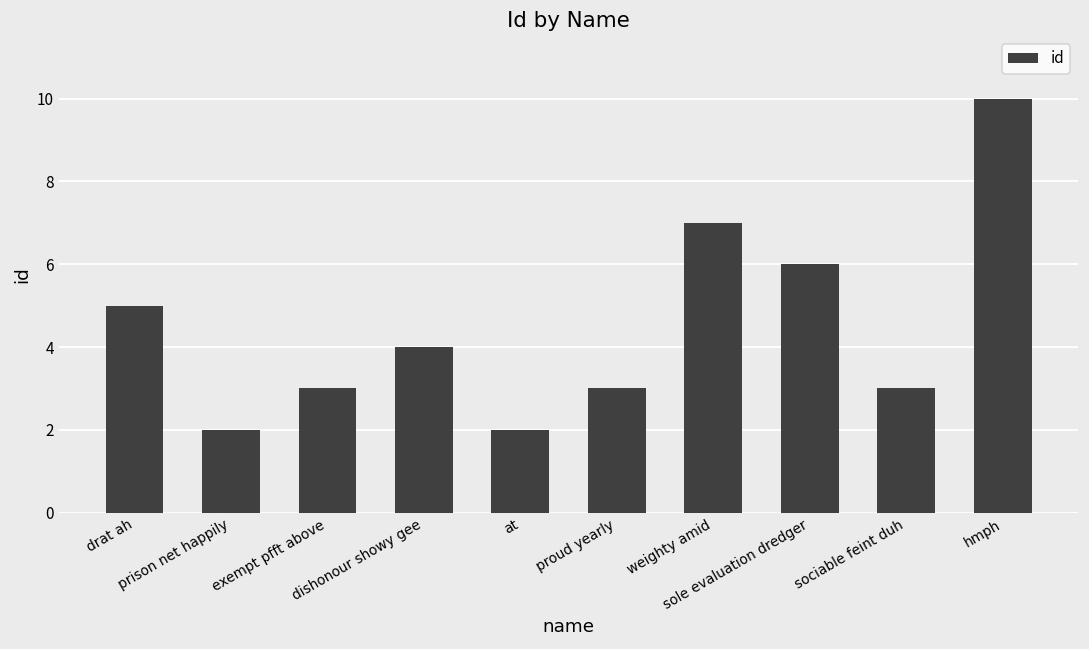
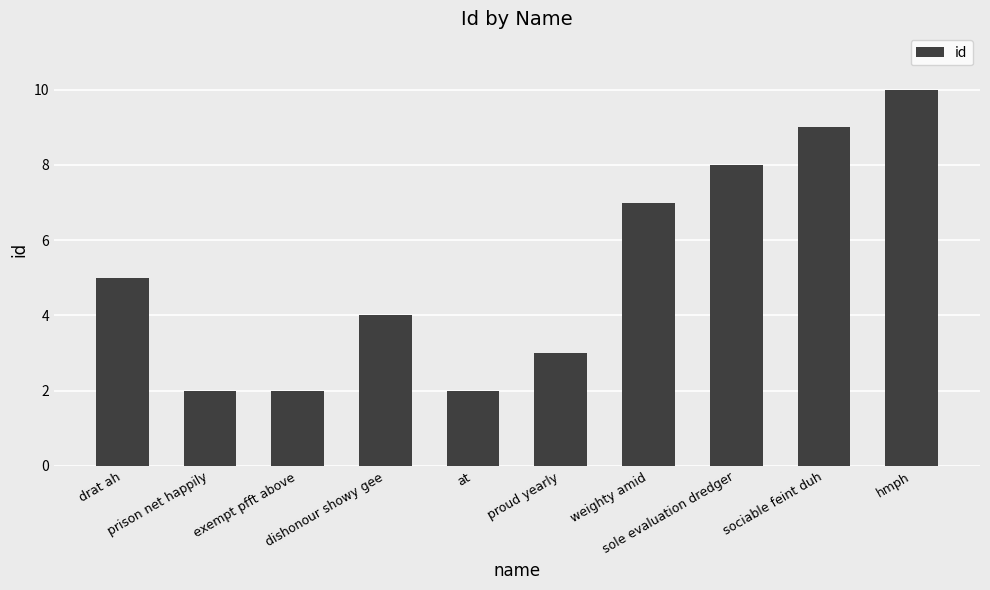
  {
    "drat ah": 5,
    "prison net happily": 2,
-   "exempt pfft above": 3,
+   "exempt pfft above": 2,
    "dishonour showy gee": 4,
    "at": 2,
    "proud yearly": 3,
    "weighty amid": 7,
-   "sole evaluation dredger": 6,
-   "sociable feint duh": 3,
+   "sole evaluation dredger": 8,
+   "sociable feint duh": 9,
    "hmph": 10
  }
